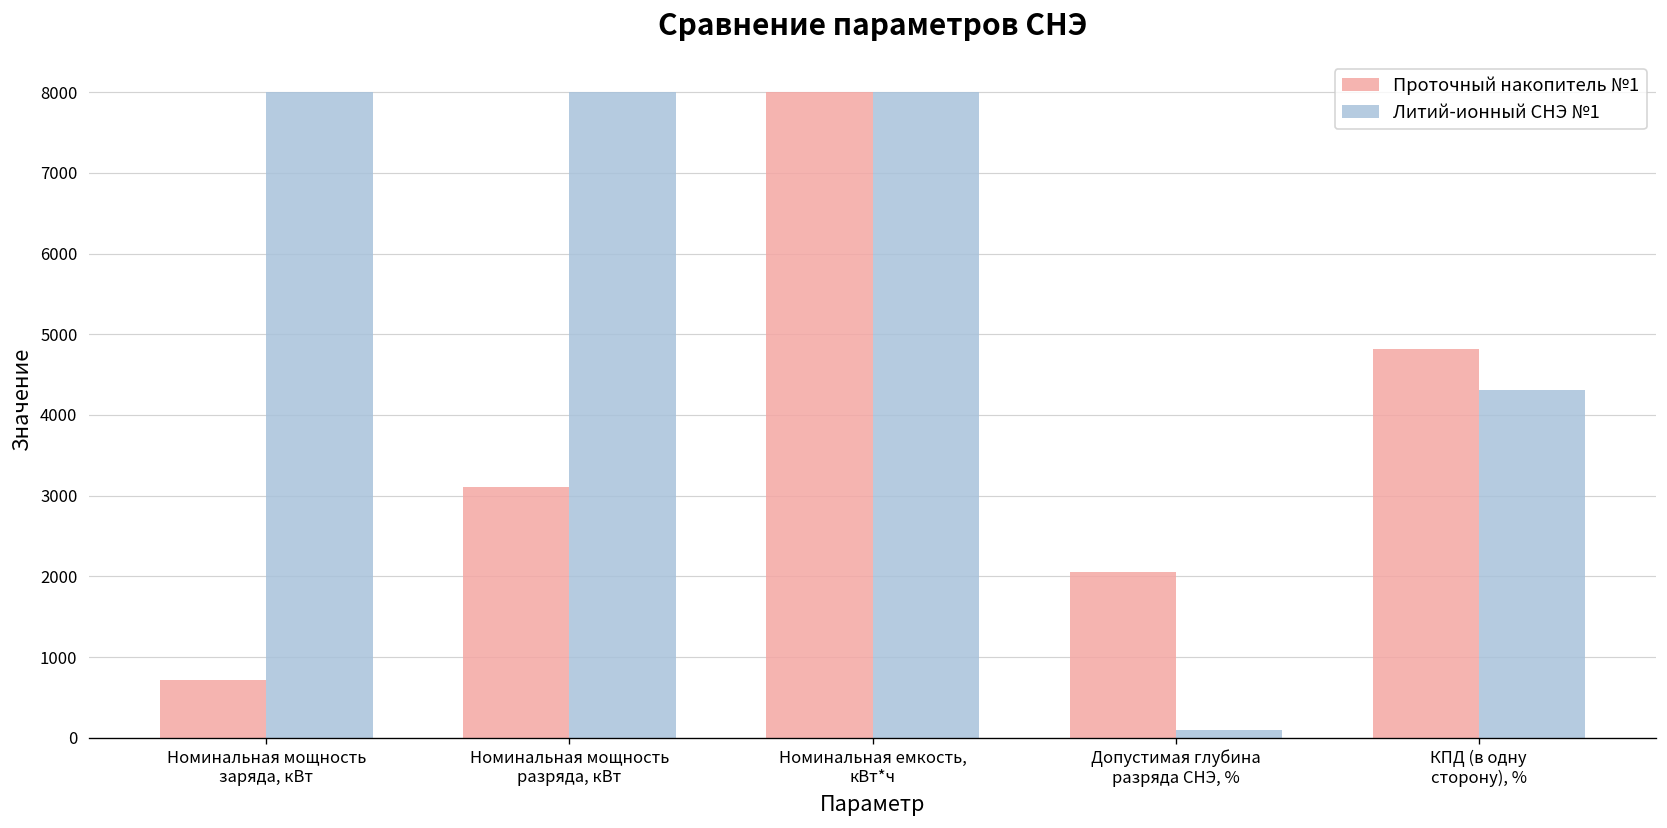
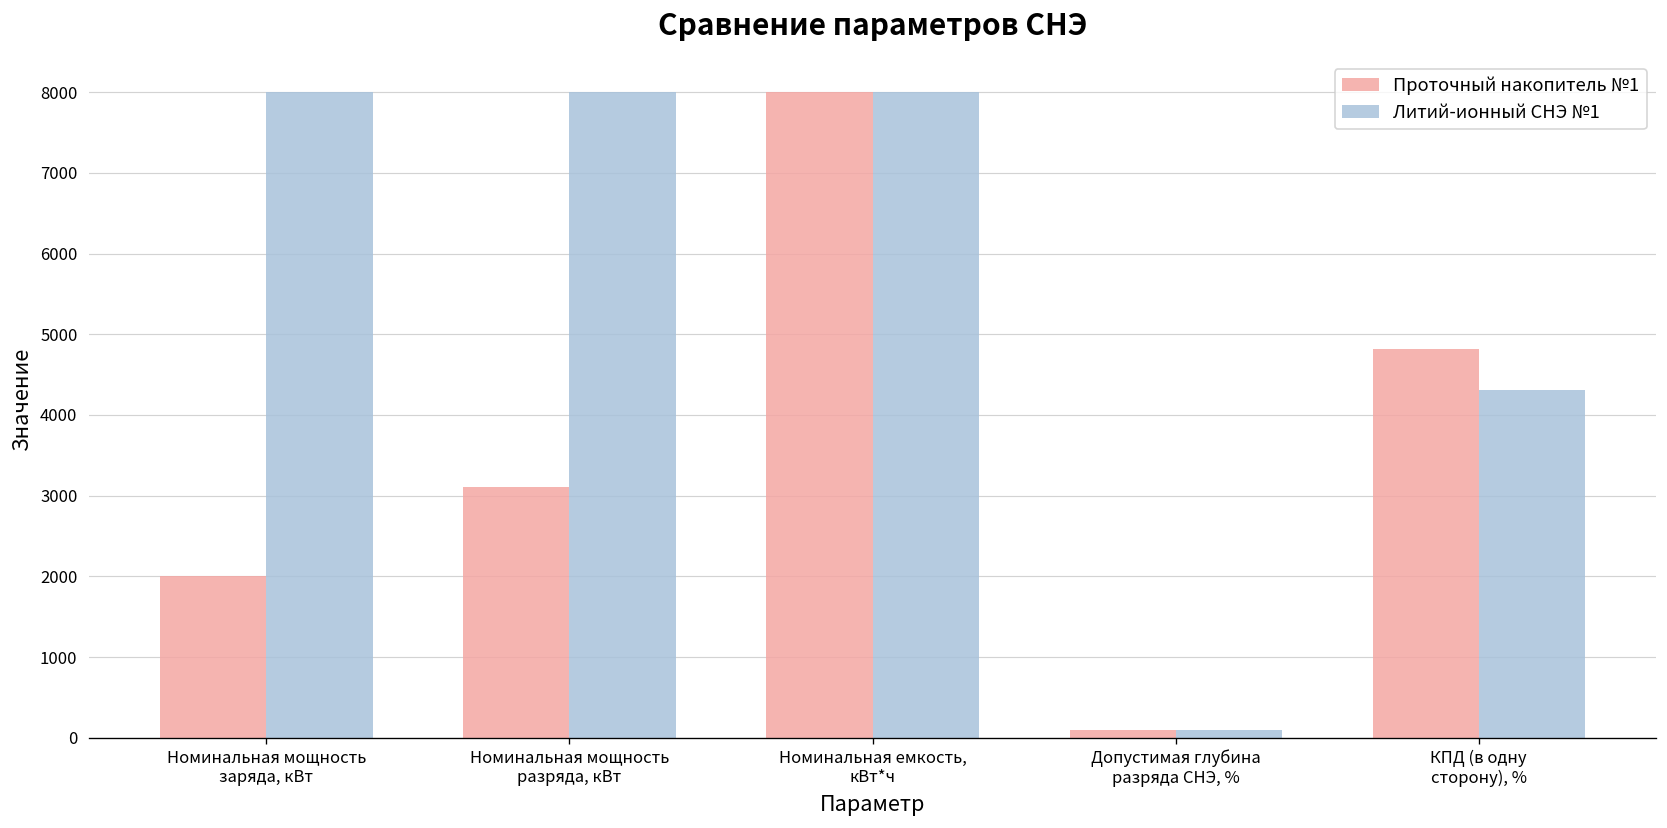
  {
    "Проточный накопитель №1": {
-     "Номинальная мощность заряда, кВт": 700,
+     "Номинальная мощность заряда, кВт": 2000,
      "Номинальная мощность разряда, кВт": 3100,
      "Номинальная емкость, кВт*ч": 8000,
-     "Допустимая глубина разряда СНЭ, %": 2100,
+     "Допустимая глубина разряда СНЭ, %": 100,
      "КПД (в одну сторону), %": 4800
    },
    "Литий-ионный СНЭ №1": {
      "Номинальная мощность заряда, кВт": 8000,
      "Номинальная мощность разряда, кВт": 8000,
      "Номинальная емкость, кВт*ч": 8000,
      "Допустимая глубина разряда СНЭ, %": 100,
      "КПД (в одну сторону), %": 4300
    }
  }
